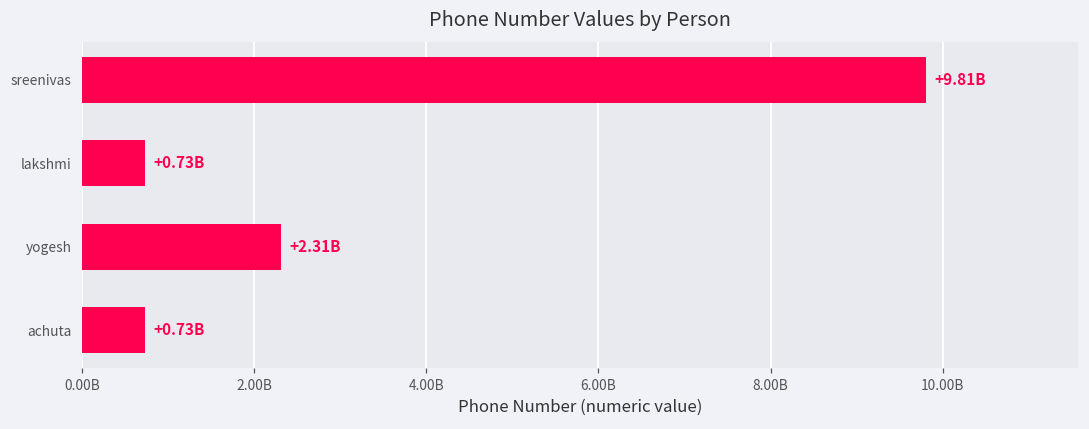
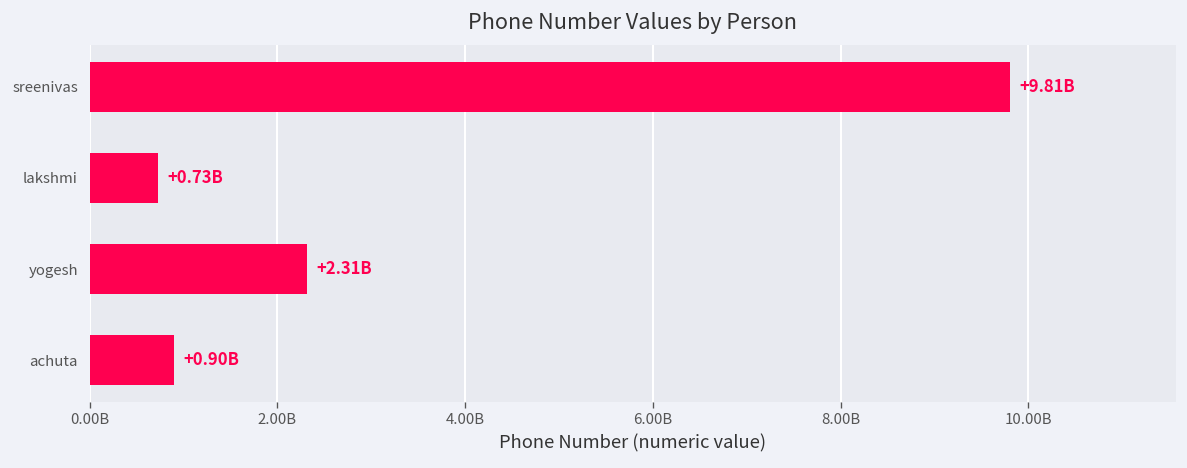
  {
    "sreenivas": "+9.81B",
    "lakshmi": "+0.73B",
    "yogesh": "+2.31B",
-   "achuta": "+0.73B"
+   "achuta": "+0.90B"
  }
